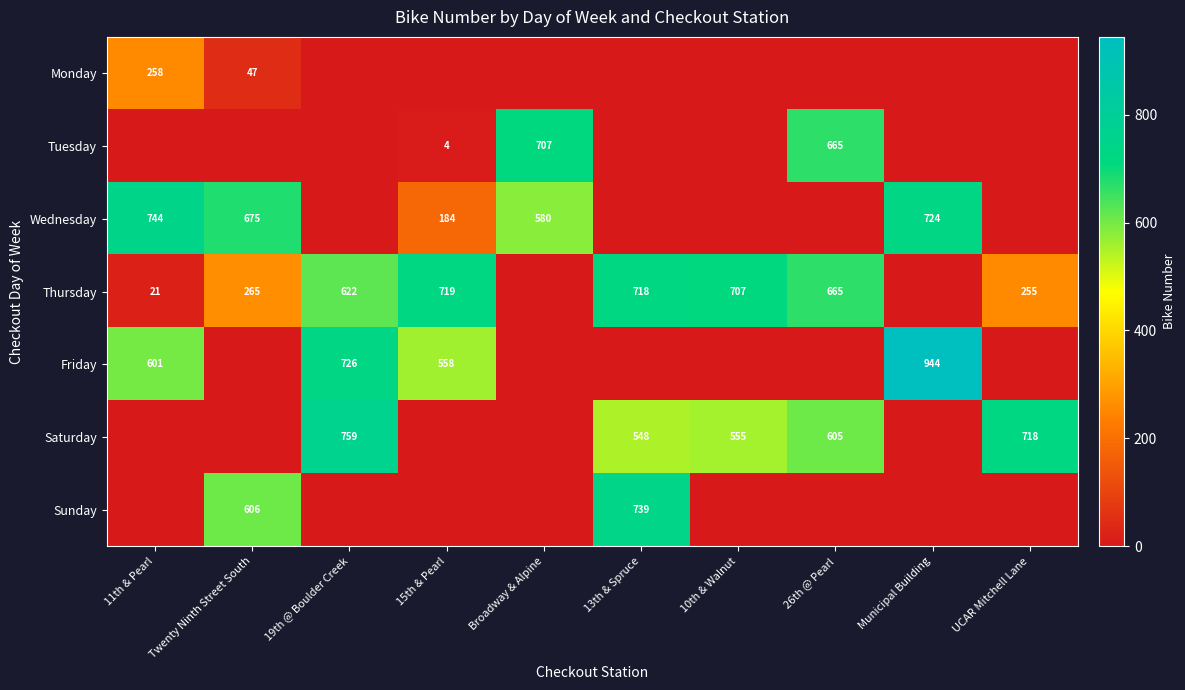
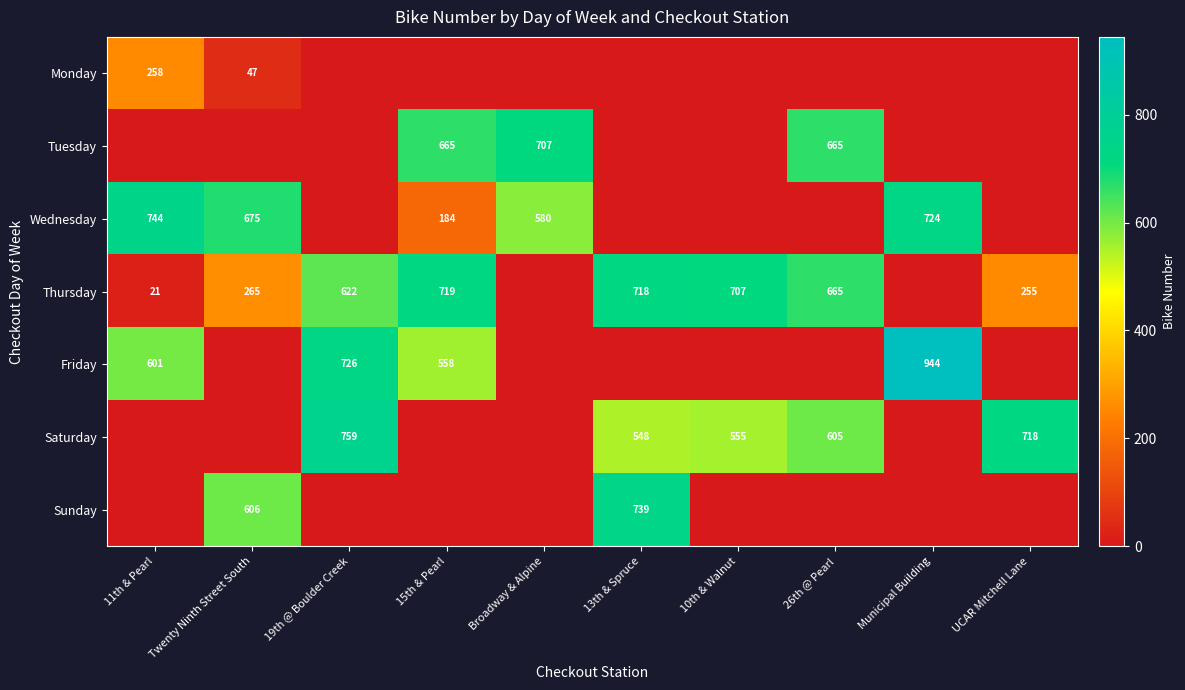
  {
    "Monday": {
      "11th & Pearl": 258,
      "Twenty Ninth Street South": 47
    },
    "Tuesday": {
-     "15th & Pearl": 4,
+     "15th & Pearl": 665,
      "Broadway & Alpine": 707,
      "26th @ Pearl": 665
    },
    "Wednesday": {
      "11th & Pearl": 744,
      "Twenty Ninth Street South": 675,
      "15th & Pearl": 184,
      "Broadway & Alpine": 580,
      "Municipal Building": 724
    },
    "Thursday": {
      "11th & Pearl": 21,
      "Twenty Ninth Street South": 265,
      "19th @ Boulder Creek": 622,
      "15th & Pearl": 719,
      "13th & Spruce": 718,
      "10th & Walnut": 707,
      "26th @ Pearl": 665,
      "UCAR Mitchell Lane": 255
    },
    "Friday": {
      "11th & Pearl": 601,
      "19th @ Boulder Creek": 726,
      "15th & Pearl": 558,
      "Municipal Building": 944
    },
    "Saturday": {
      "19th @ Boulder Creek": 759,
      "13th & Spruce": 548,
      "10th & Walnut": 555,
      "26th @ Pearl": 605,
      "UCAR Mitchell Lane": 718
    },
    "Sunday": {
      "Twenty Ninth Street South": 606,
      "13th & Spruce": 739
    }
  }
